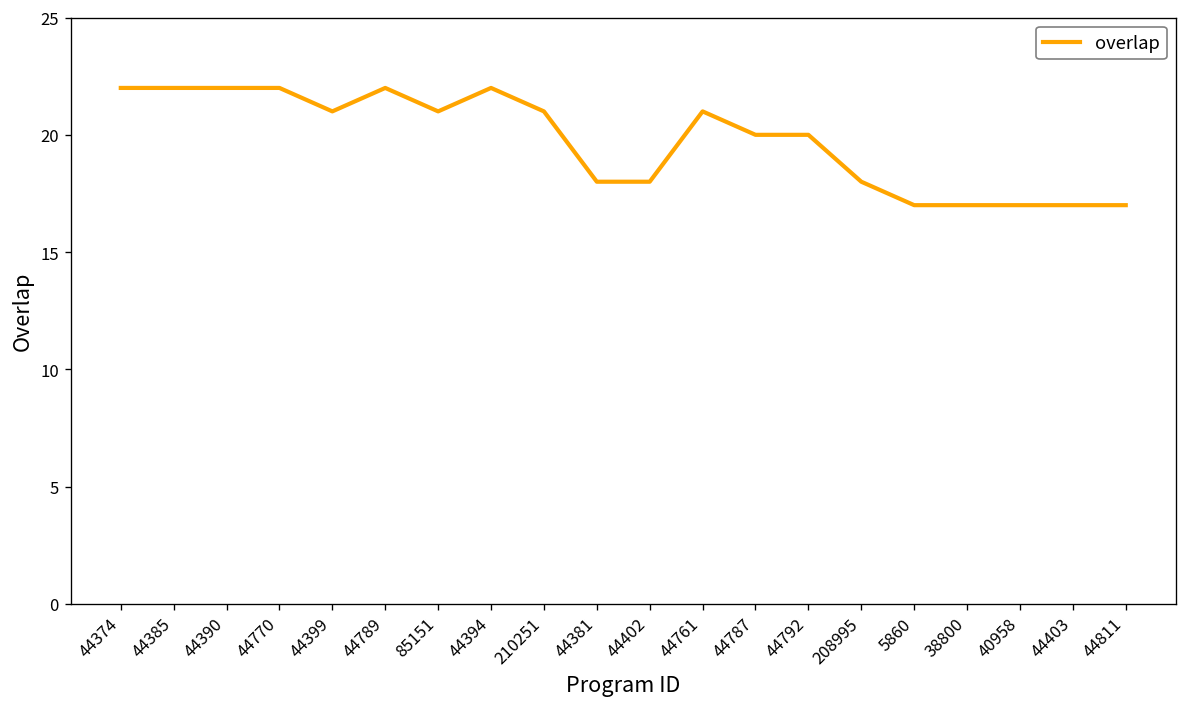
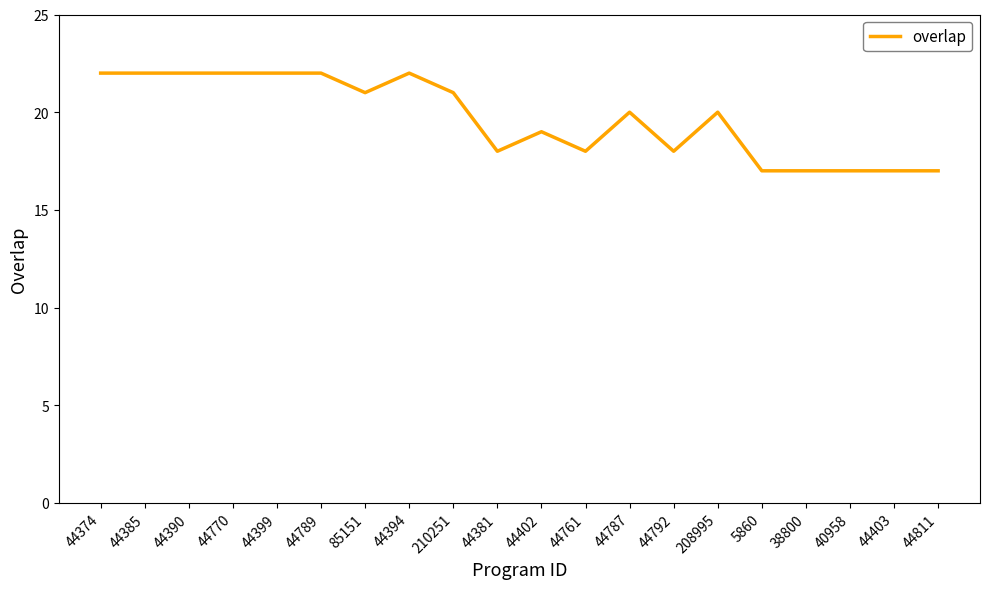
  {
    "44374": 22,
    "44385": 22,
    "44390": 22,
    "44770": 22,
-   "44399": 21,
+   "44399": 22,
    "44789": 22,
    "85151": 21,
    "44394": 22,
    "210251": 21,
    "44381": 18,
-   "44402": 18,
-   "44761": 21,
+   "44402": 19,
+   "44761": 18,
    "44787": 20,
-   "44792": 20,
-   "208995": 18,
+   "44792": 18,
+   "208995": 20,
    "5860": 17,
    "38800": 17,
    "40958": 17,
    "44403": 17,
    "44811": 17
  }
